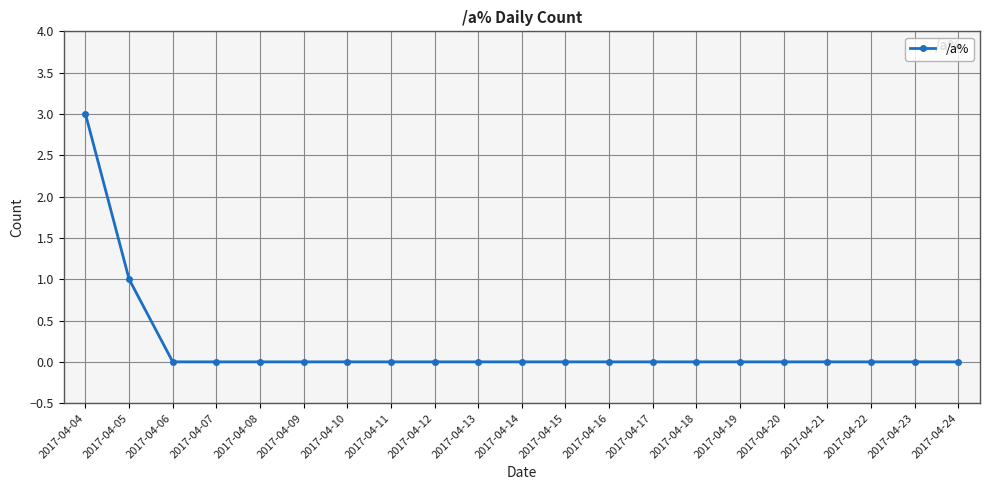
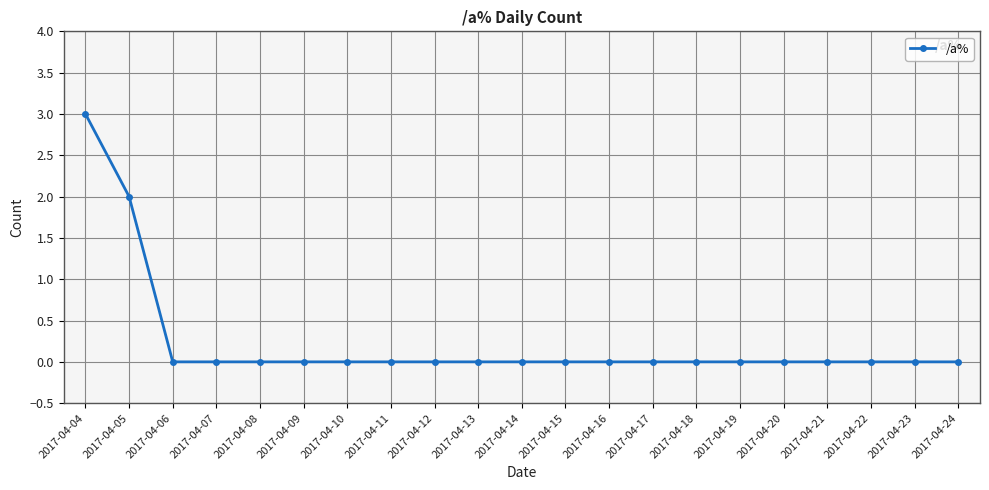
  {
    "2017-04-04": 3,
-   "2017-04-05": 1,
+   "2017-04-05": 2,
    "2017-04-06": 0,
    "2017-04-07": 0,
    "2017-04-08": 0,
    "2017-04-09": 0,
    "2017-04-10": 0,
    "2017-04-11": 0,
    "2017-04-12": 0,
    "2017-04-13": 0,
    "2017-04-14": 0,
    "2017-04-15": 0,
    "2017-04-16": 0,
    "2017-04-17": 0,
    "2017-04-18": 0,
    "2017-04-19": 0,
    "2017-04-20": 0,
    "2017-04-21": 0,
    "2017-04-22": 0,
    "2017-04-23": 0,
    "2017-04-24": 0
  }
